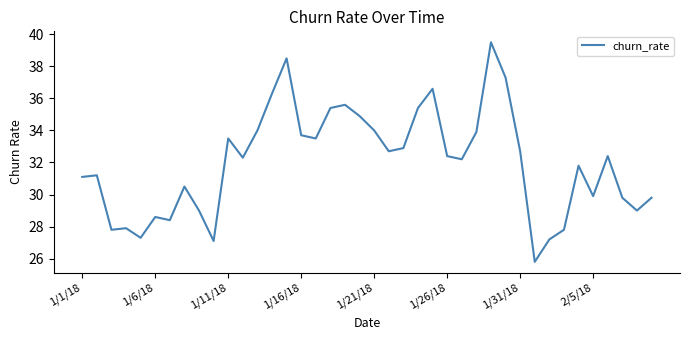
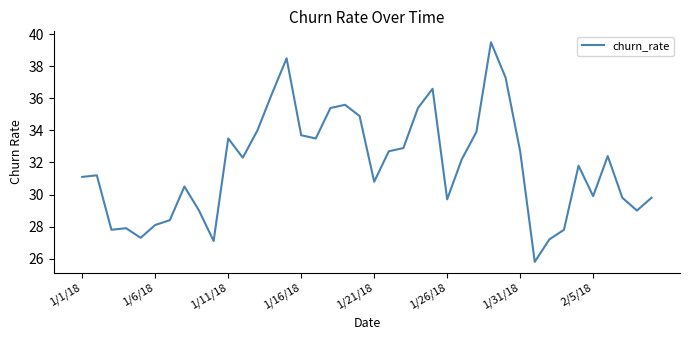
  {
    "1/1/18": 31.1,
-   "1/6/18": 28.6,
+   "1/6/18": 28.1,
    "1/11/18": 33.5,
    "1/16/18": 33.7,
-   "1/21/18": 34.0,
-   "1/26/18": 32.4,
+   "1/21/18": 30.8,
+   "1/26/18": 29.7,
    "1/31/18": 32.7,
    "2/5/18": 29.9
  }
